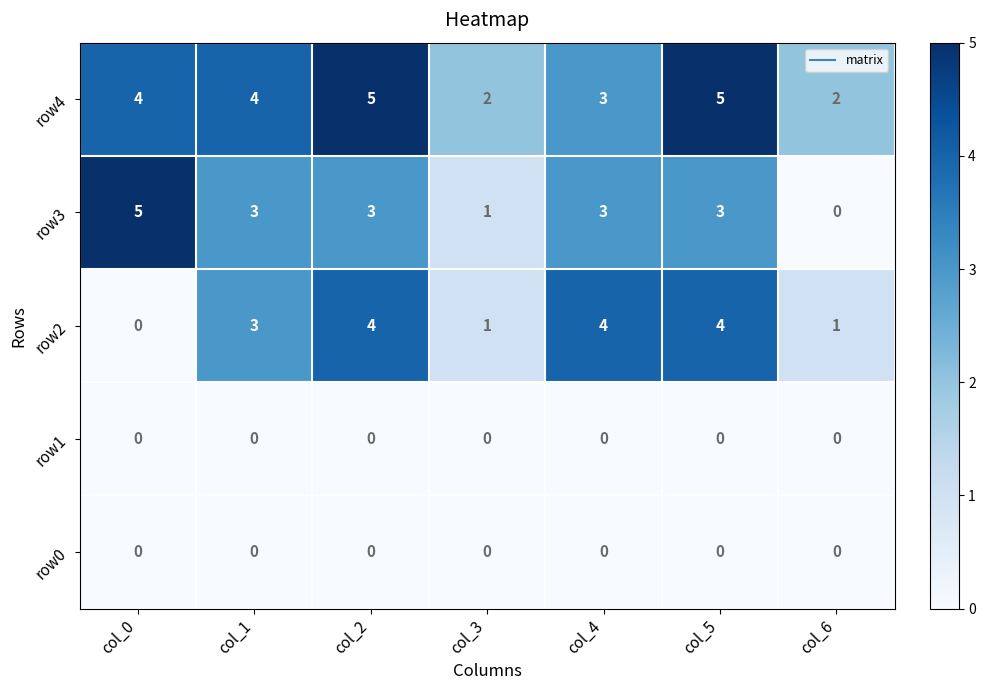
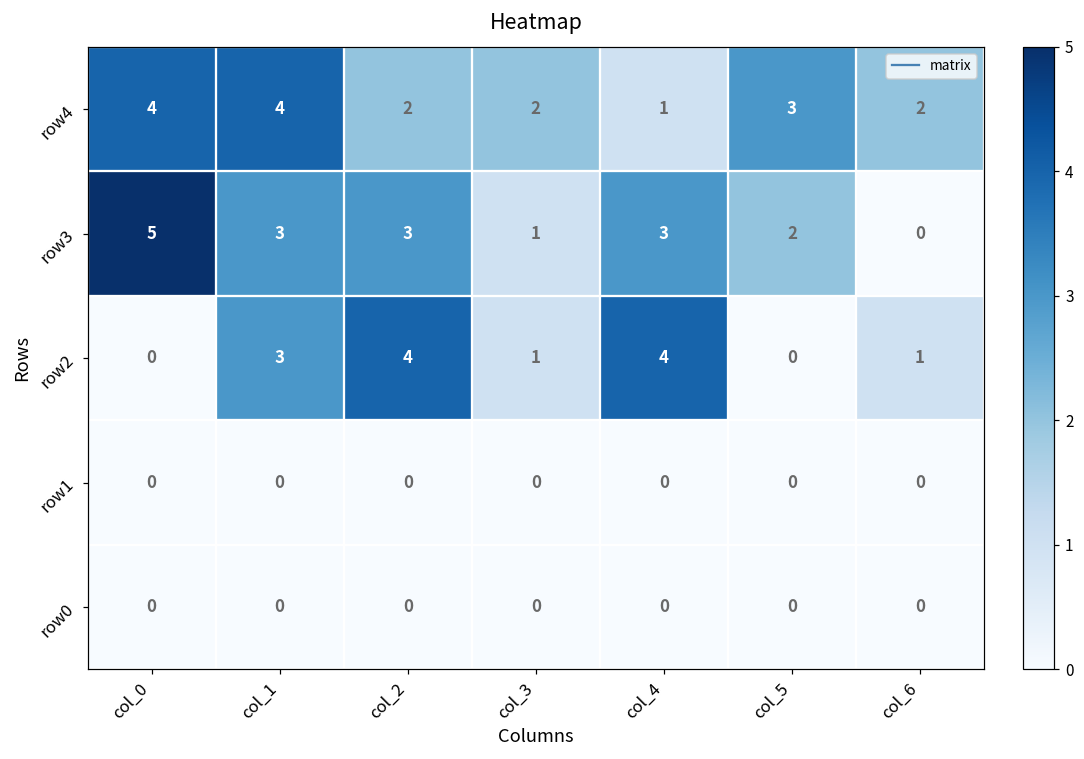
  {
    "row4": {
      "col_0": 4,
      "col_1": 4,
-     "col_2": 5,
+     "col_2": 2,
      "col_3": 2,
-     "col_4": 3,
-     "col_5": 5,
+     "col_4": 1,
+     "col_5": 3,
      "col_6": 2
    },
    "row3": {
      "col_0": 5,
      "col_1": 3,
      "col_2": 3,
      "col_3": 1,
      "col_4": 3,
-     "col_5": 3,
+     "col_5": 2,
      "col_6": 0
    },
    "row2": {
      "col_0": 0,
      "col_1": 3,
      "col_2": 4,
      "col_3": 1,
      "col_4": 4,
-     "col_5": 4,
+     "col_5": 0,
      "col_6": 1
    },
    "row1": {
      "col_0": 0,
      "col_1": 0,
      "col_2": 0,
      "col_3": 0,
      "col_4": 0,
      "col_5": 0,
      "col_6": 0
    },
    "row0": {
      "col_0": 0,
      "col_1": 0,
      "col_2": 0,
      "col_3": 0,
      "col_4": 0,
      "col_5": 0,
      "col_6": 0
    }
  }
